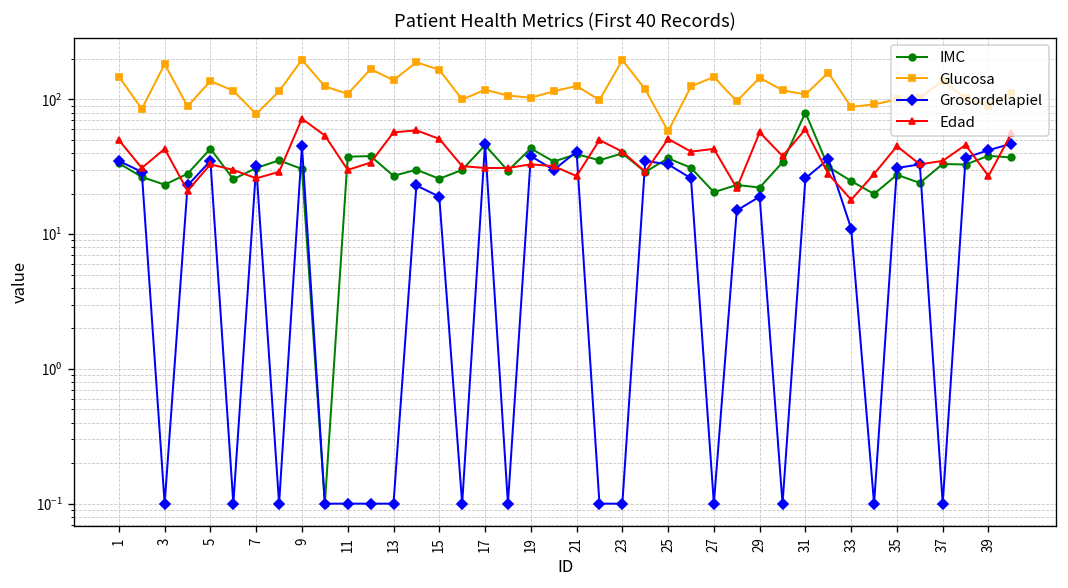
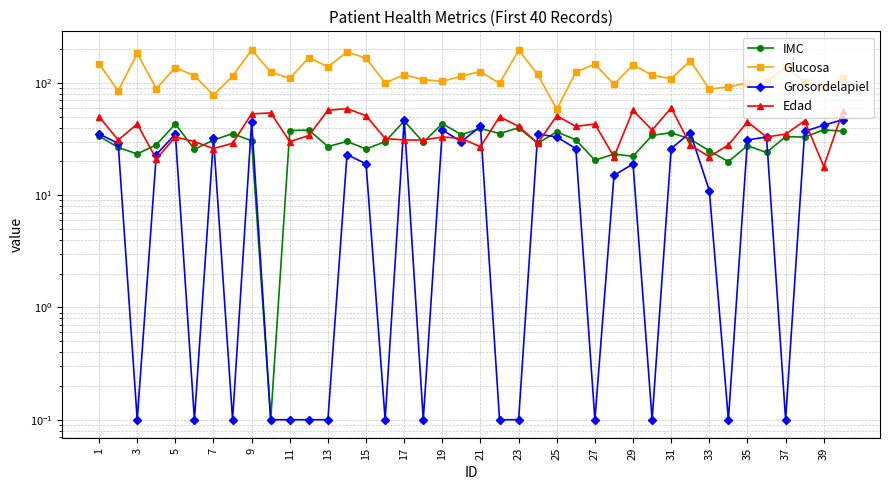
  {
    "IMC": {
      "3": 23,
      "5": 43,
      "9": 31,
      "11": 38,
      "13": 27,
      "15": 26,
      "19": 43,
      "25": 37,
      "27": 21,
      "29": 22,
-     "31": 80,
+     "31": 36,
      "33": 25,
      "35": 28,
      "37": 33,
      "39": 38
    },
    "Glucosa": {
      "1": 150,
      "3": 180,
      "5": 140,
      "7": 80,
      "9": 200,
      "11": 110,
      "13": 140,
      "15": 170,
      "17": 120,
      "19": 100,
      "21": 130,
      "23": 200,
      "25": 60,
      "27": 150,
      "29": 150,
      "31": 110,
      "33": 90
    },
    "Grosordelapiel": {
      "3": 0.10,
      "5": 35,
      "9": 45,
      "11": 0.10,
      "13": 0.10,
      "15": 19,
      "19": 38,
      "23": 0.10,
      "25": 33,
      "27": 0.10,
      "29": 19,
      "31": 26,
      "33": 11,
      "35": 31,
      "37": 0.10,
      "39": 42
    },
    "Edad": {
      "1": 50,
      "3": 43,
      "5": 33,
      "7": 26,
-     "9": 70,
+     "9": 50,
      "11": 30,
      "13": 60,
      "15": 50,
      "17": 31,
      "19": 33,
      "21": 27,
      "25": 50,
      "27": 43,
      "29": 60,
      "31": 60,
-     "33": 18,
+     "33": 22,
      "35": 45,
      "37": 35,
-     "39": 27
+     "39": 18
    }
  }
